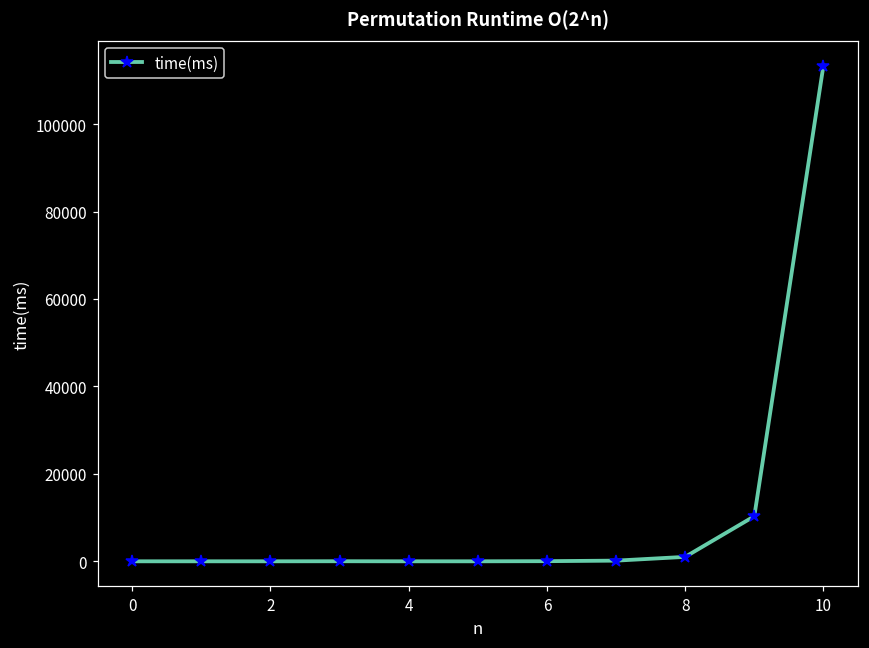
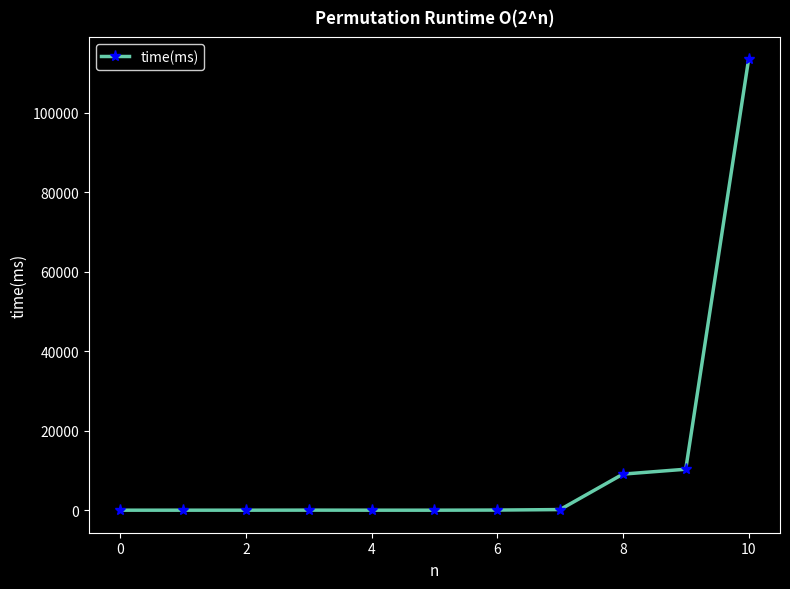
  {
    "0": 0,
    "2": 0,
    "4": 0,
    "6": 0,
-   "8": 1000,
+   "8": 9000,
    "10": 113000
  }
